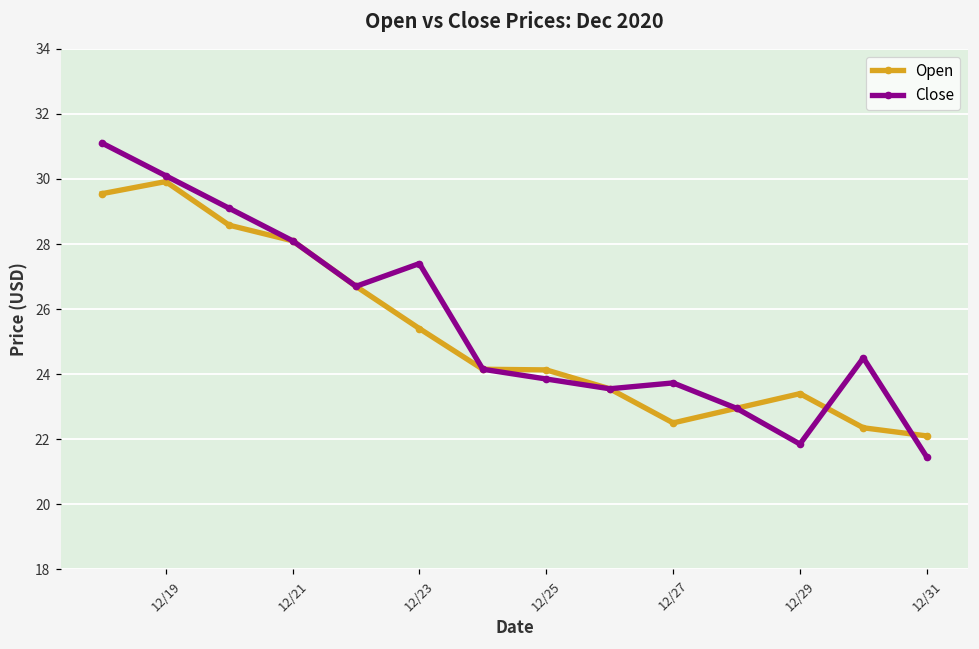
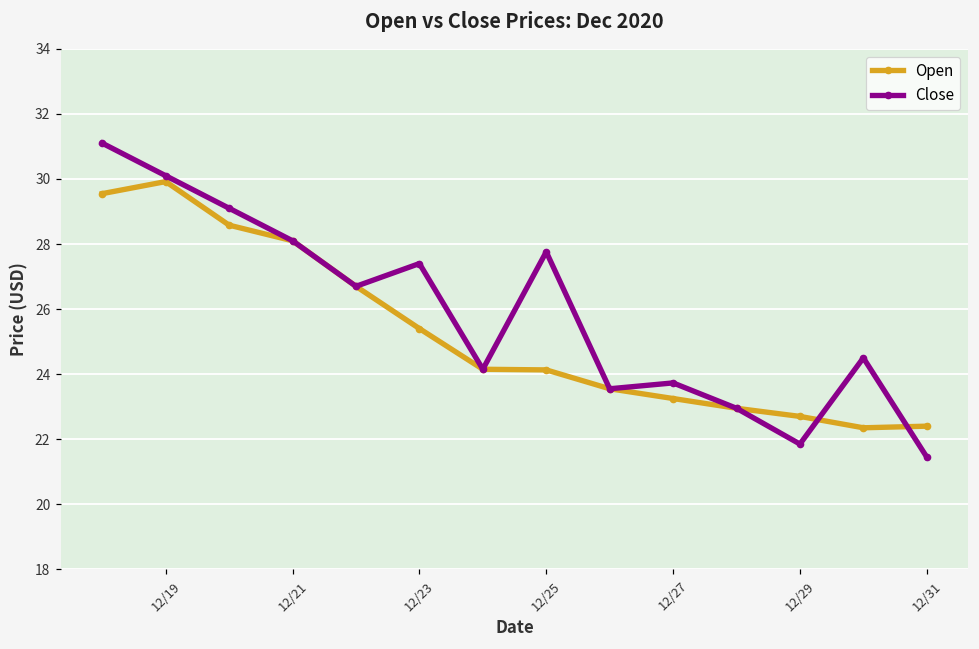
  {
    "Open": {
      "12/19": 29.9,
      "12/23": 25.4,
      "12/25": 24.1,
-     "12/27": 22.5,
-     "12/29": 23.4,
-     "12/31": 22.1
+     "12/27": 23.3,
+     "12/29": 22.7,
+     "12/31": 22.4
    },
    "Close": {
      "12/19": 30.1,
      "12/23": 27.4,
-     "12/25": 23.9,
+     "12/25": 27.8,
      "12/27": 23.7,
      "12/29": 21.9,
      "12/31": 21.5
    }
  }
